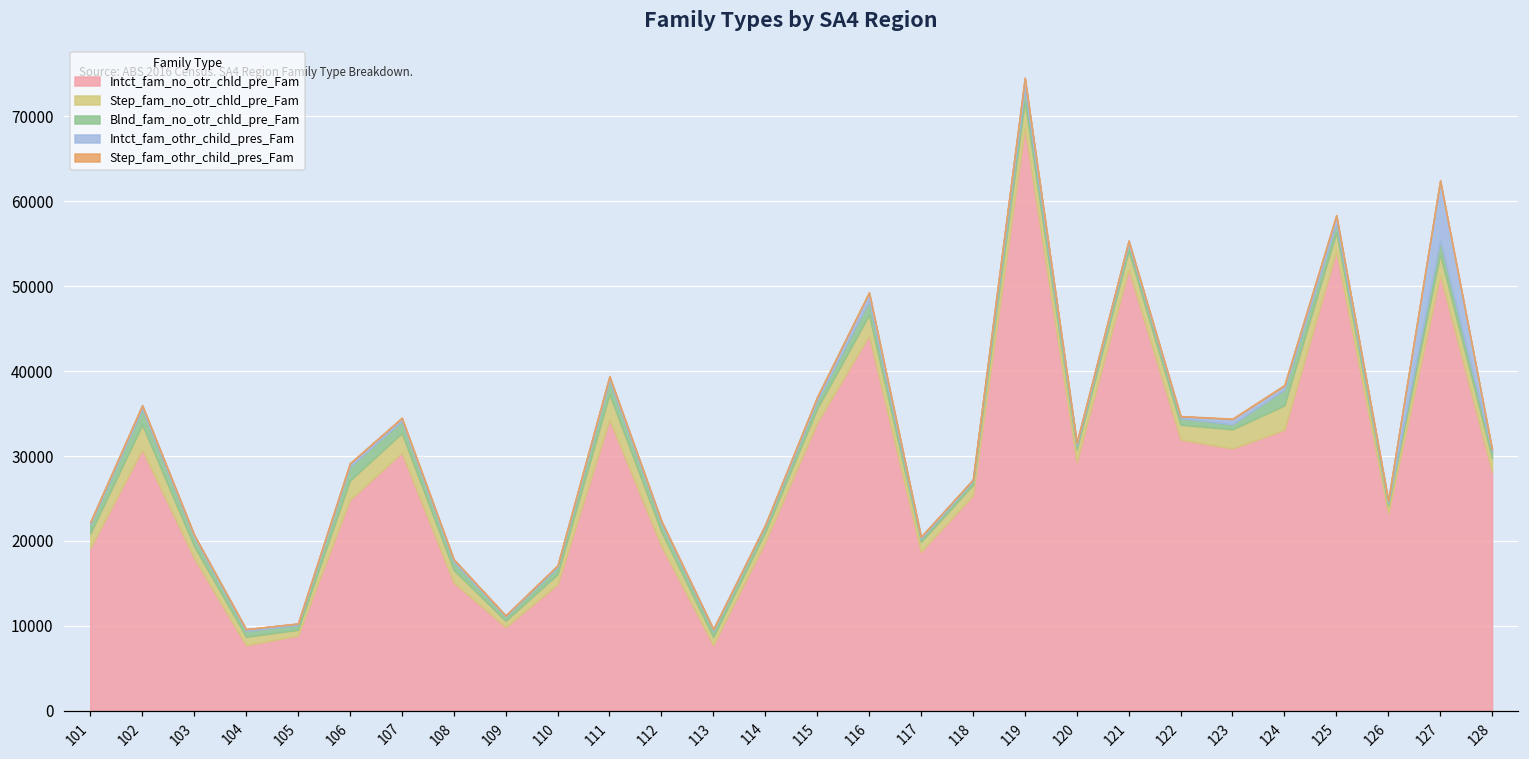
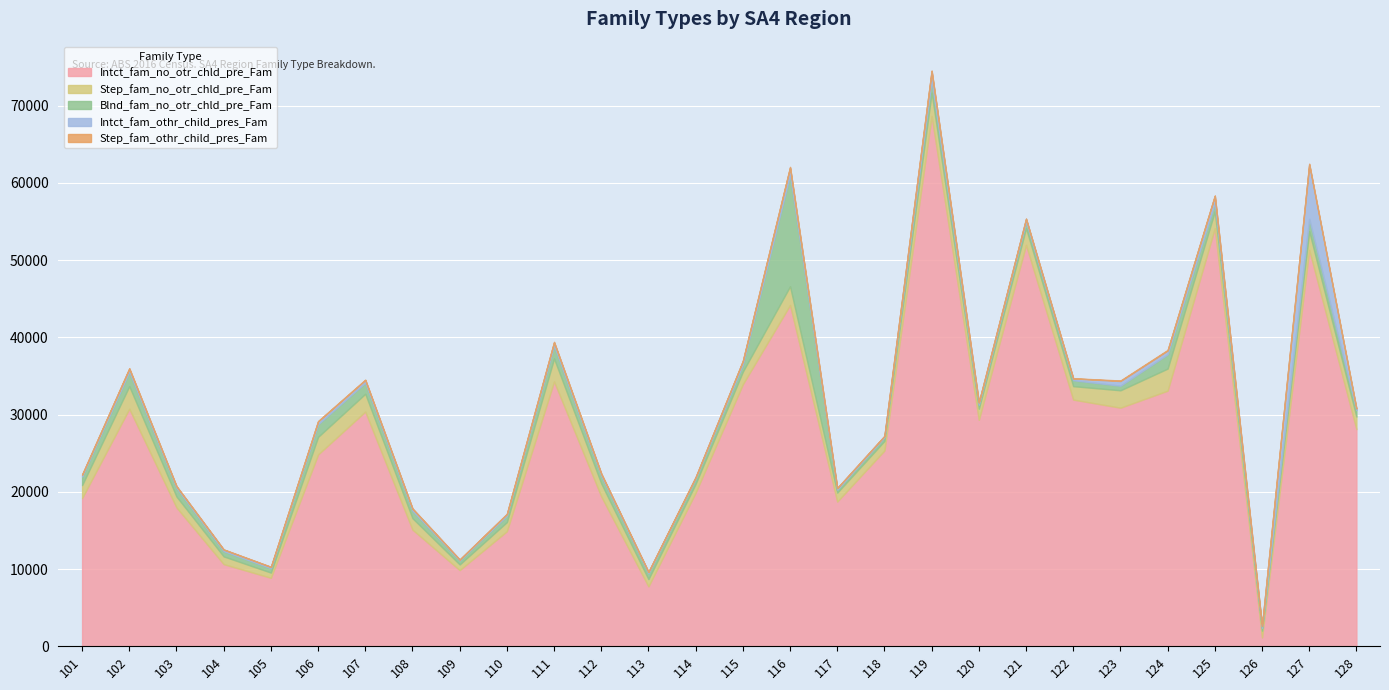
  {
    "Intct_fam_no_otr_chld_pre_Fam": {
      "101": 19000,
      "102": 31000,
      "103": 18000,
-     "104": 8000,
+     "104": 11000,
      "105": 9000,
      "106": 25000,
      "107": 30000,
      "108": 15000,
      "109": 10000,
      "110": 15000,
      "111": 34000,
      "112": 19000,
      "113": 8000,
      "114": 20000,
      "115": 34000,
      "116": 44000,
      "117": 19000,
      "118": 25000,
      "119": 69000,
      "120": 29000,
      "121": 52000,
      "122": 32000,
      "123": 31000,
      "124": 33000,
      "125": 54000,
-     "126": 23000,
+     "126": 1000,
      "127": 51000,
      "128": 28000
    },
    "Blnd_fam_no_otr_chld_pre_Fam": {
      "102": 2000,
      "106": 2000,
      "107": 1000,
      "111": 2000,
      "115": 1000,
-     "116": 2000,
+     "116": 14000,
      "119": 2000,
      "121": 1000,
      "123": 1000,
      "124": 2000,
      "125": 1000,
      "127": 2000
    }
  }
